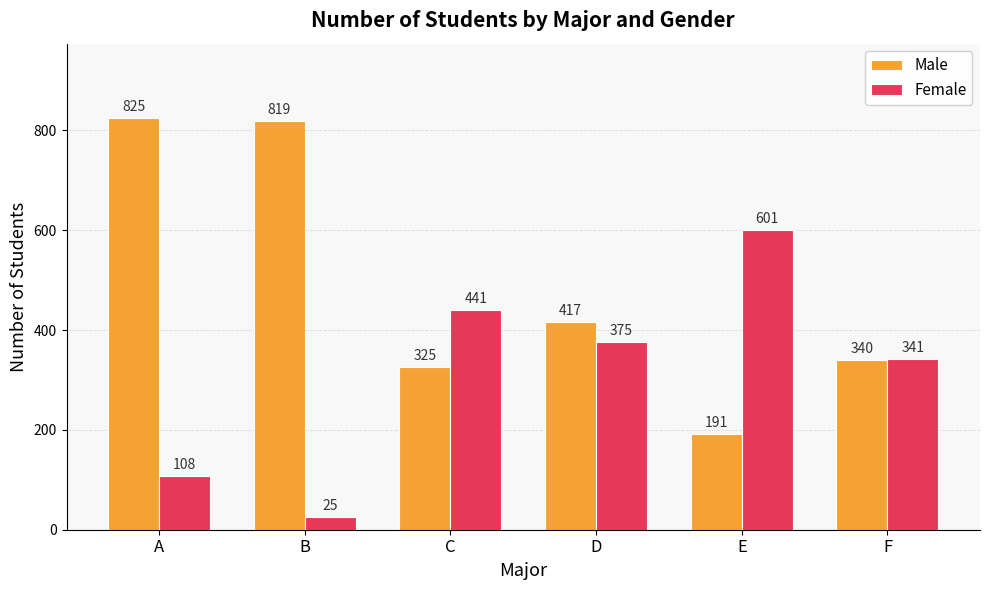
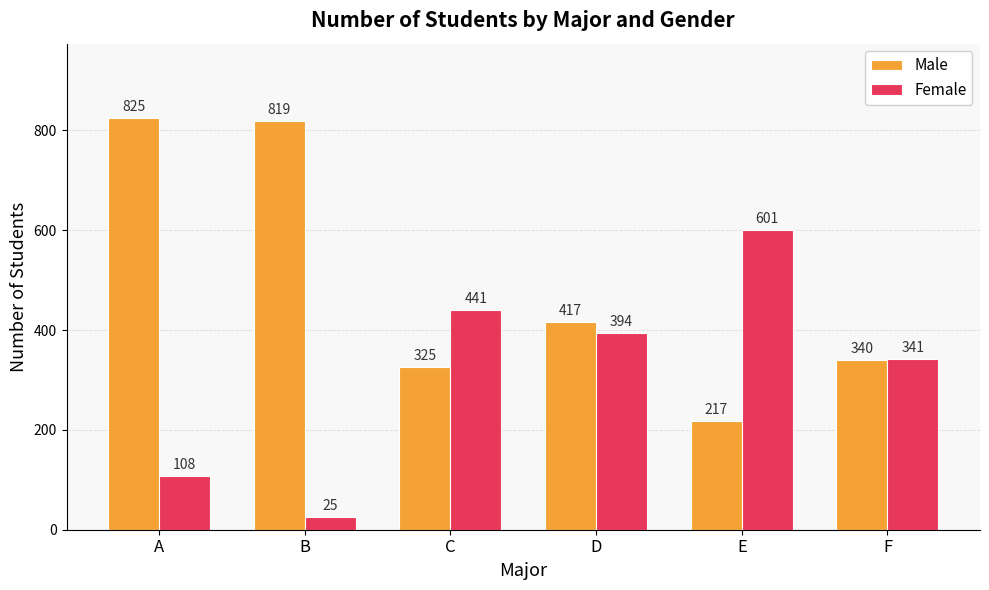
  {
    "Male": {
      "A": 825,
      "B": 819,
      "C": 325,
      "D": 417,
-     "E": 191,
+     "E": 217,
      "F": 340
    },
    "Female": {
      "A": 108,
      "B": 25,
      "C": 441,
-     "D": 375,
+     "D": 394,
      "E": 601,
      "F": 341
    }
  }
